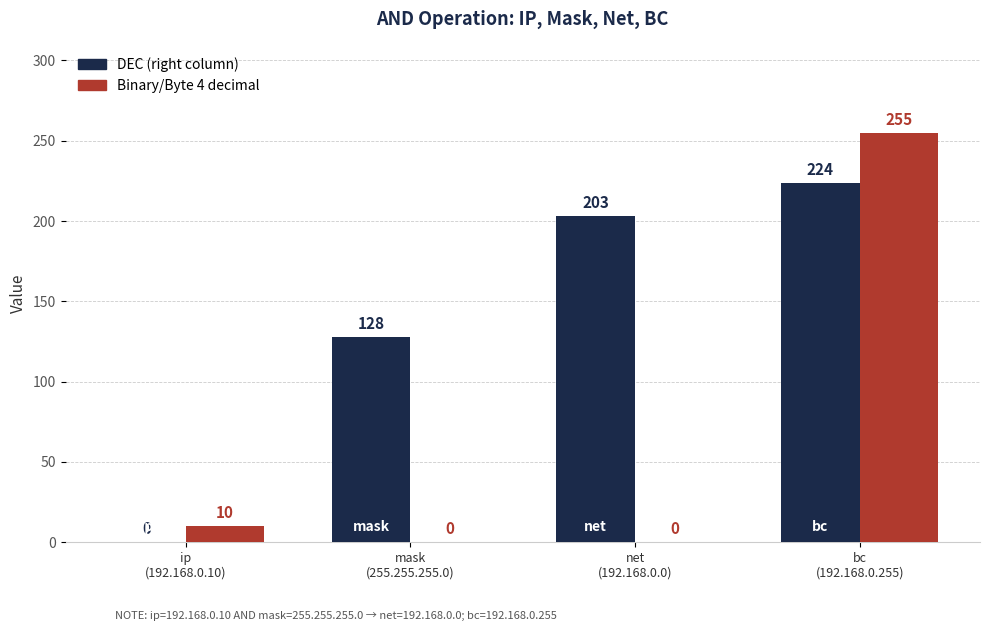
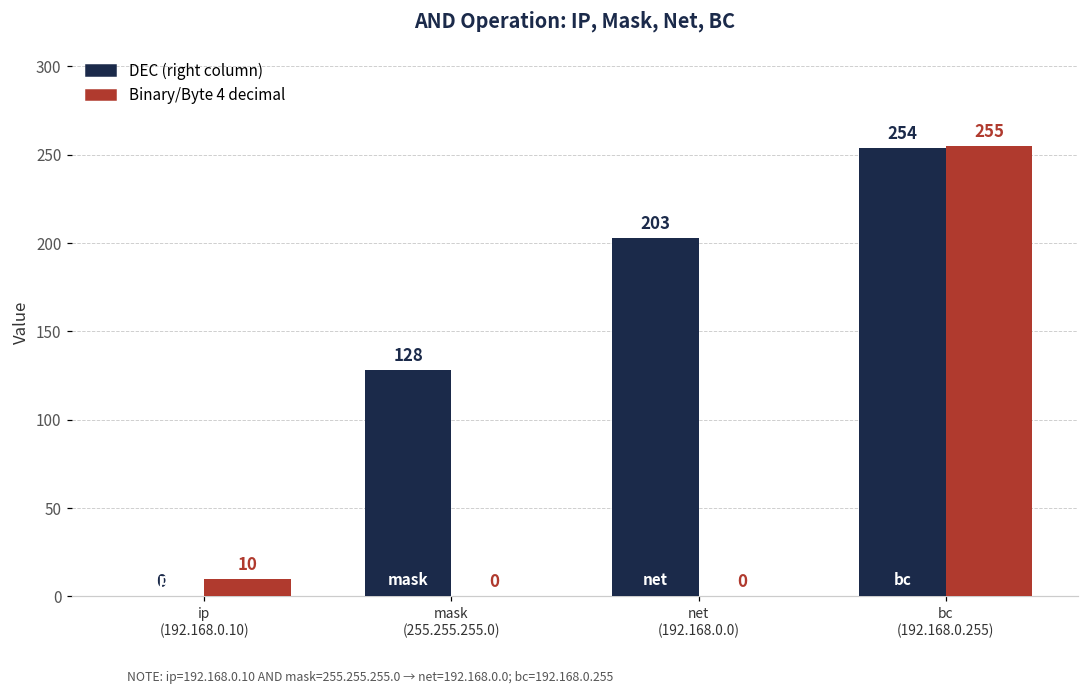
  {
    "DEC (right column)": {
      "ip (192.168.0.10)": 0,
      "mask (255.255.255.0)": 128,
      "net (192.168.0.0)": 203,
-     "bc (192.168.0.255)": 224
+     "bc (192.168.0.255)": 254
    }
  }
